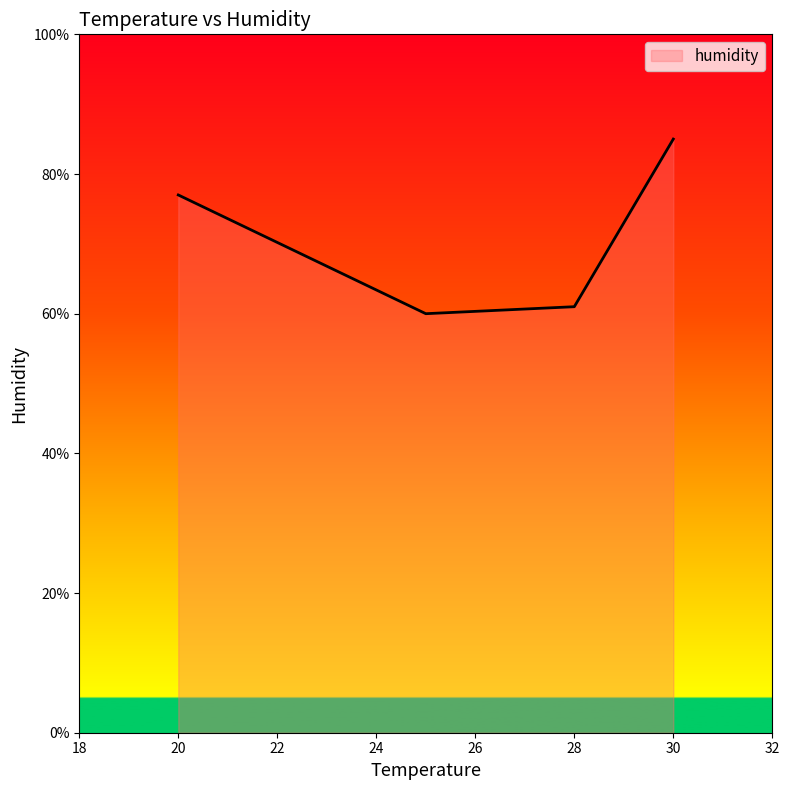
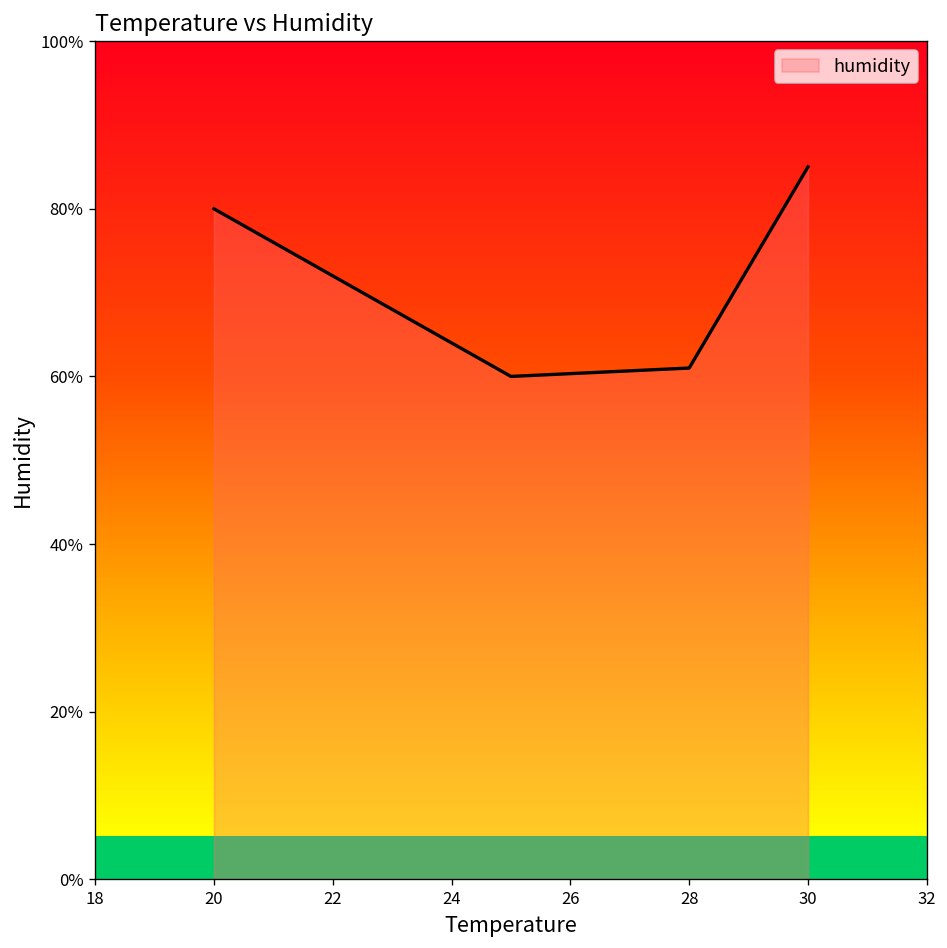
  {
-   "20": "77%",
+   "20": "80%",
    "28": "61%",
    "30": "85%"
  }
